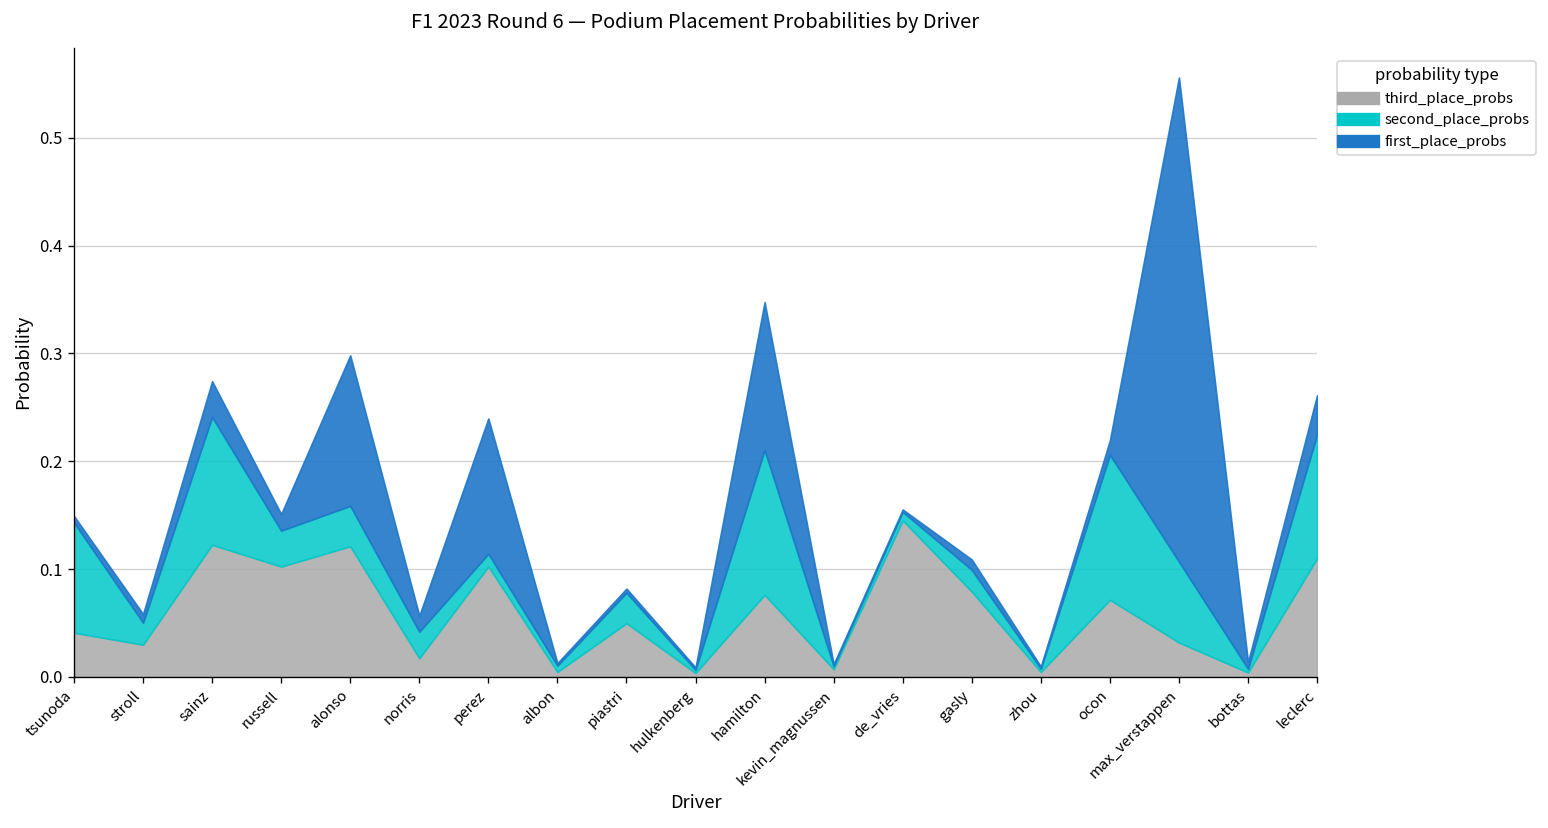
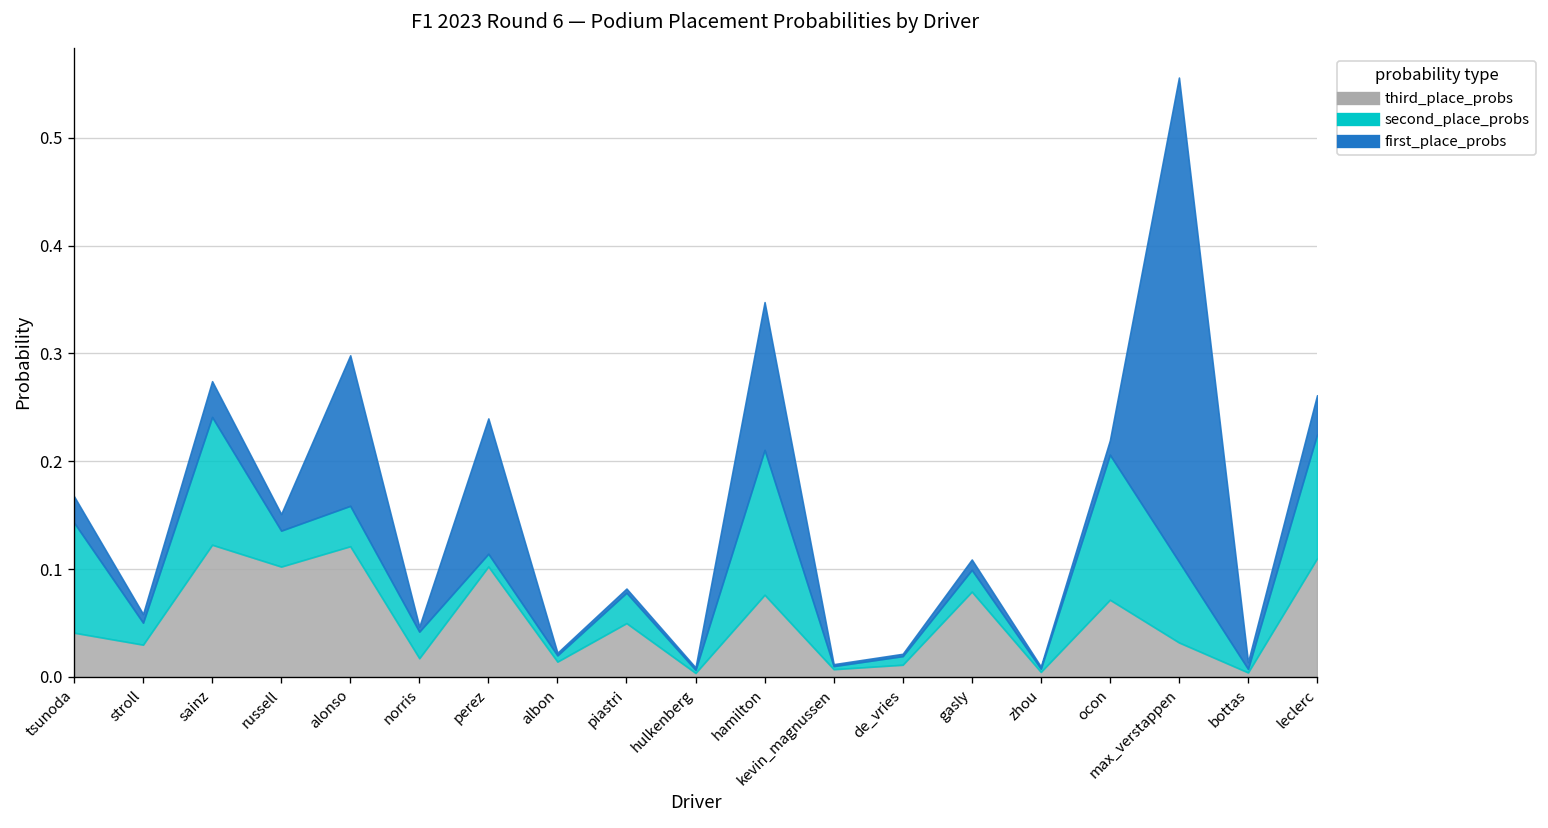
  {
    "third_place_probs": {
      "tsunoda": 0.04,
      "stroll": 0.03,
      "sainz": 0.12,
      "russell": 0.10,
      "alonso": 0.12,
      "norris": 0.02,
      "perez": 0.10,
-     "albon": 0.00,
+     "albon": 0.01,
      "piastri": 0.05,
      "hulkenberg": 0.00,
      "hamilton": 0.08,
      "kevin_magnussen": 0.01,
-     "de_vries": 0.15,
+     "de_vries": 0.01,
      "gasly": 0.08,
      "zhou": 0.00,
      "ocon": 0.07,
      "max_verstappen": 0.03,
      "bottas": 0.00,
      "leclerc": 0.11
    },
    "second_place_probs": {
      "tsunoda": 0.10,
      "stroll": 0.02,
      "sainz": 0.12,
      "russell": 0.03,
      "alonso": 0.04,
      "norris": 0.02,
      "perez": 0.01,
      "piastri": 0.03,
      "hamilton": 0.13,
      "gasly": 0.02,
      "ocon": 0.13,
      "max_verstappen": 0.07,
      "bottas": 0.00,
      "leclerc": 0.11
    },
    "first_place_probs": {
-     "tsunoda": 0.01,
+     "tsunoda": 0.02,
      "stroll": 0.01,
      "sainz": 0.03,
      "russell": 0.02,
      "alonso": 0.14,
-     "norris": 0.01,
+     "norris": 0.00,
      "perez": 0.13,
      "piastri": 0.00,
      "hamilton": 0.14,
      "gasly": 0.01,
      "ocon": 0.01,
      "max_verstappen": 0.45,
      "bottas": 0.01,
      "leclerc": 0.04
    }
  }
